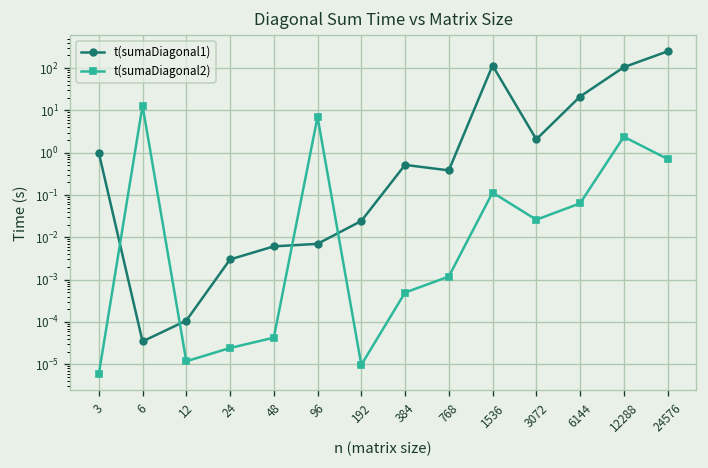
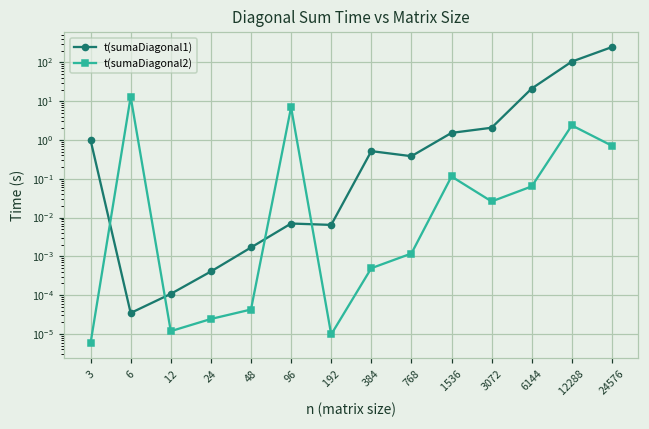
  {
    "t(sumaDiagonal1)": {
      "3": 1.0,
      "6": 0.00003,
      "12": 0.0001,
-     "24": 0.003,
-     "48": 0.006,
+     "24": 0.0004,
+     "48": 0.002,
      "96": 0.007,
-     "192": 0.02,
+     "192": 0.006,
      "384": 0.5,
      "768": 0.4,
-     "1536": 120,
+     "1536": 1.5,
      "3072": 2,
      "6144": 20,
      "12288": 110,
      "24576": 200
    },
    "t(sumaDiagonal2)": {
      "3": 0.000006,
      "6": 13,
      "12": 0.000012,
      "24": 0.00002,
      "48": 0.00004,
      "96": 7,
      "192": 0.000010,
      "384": 0.0005,
      "768": 0.0012,
      "1536": 0.11,
      "3072": 0.03,
      "6144": 0.06,
      "12288": 2,
      "24576": 0.7
    }
  }
